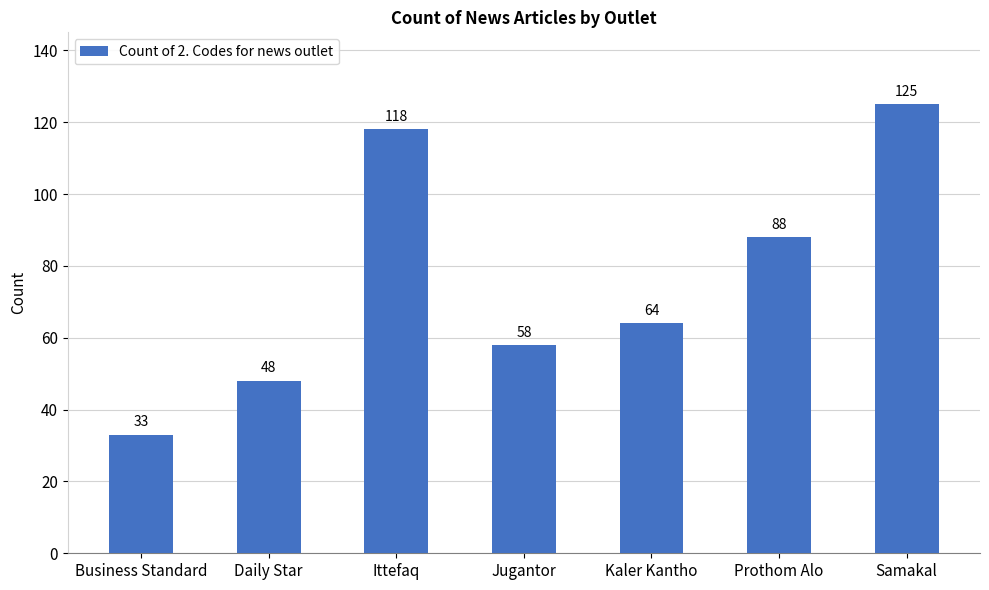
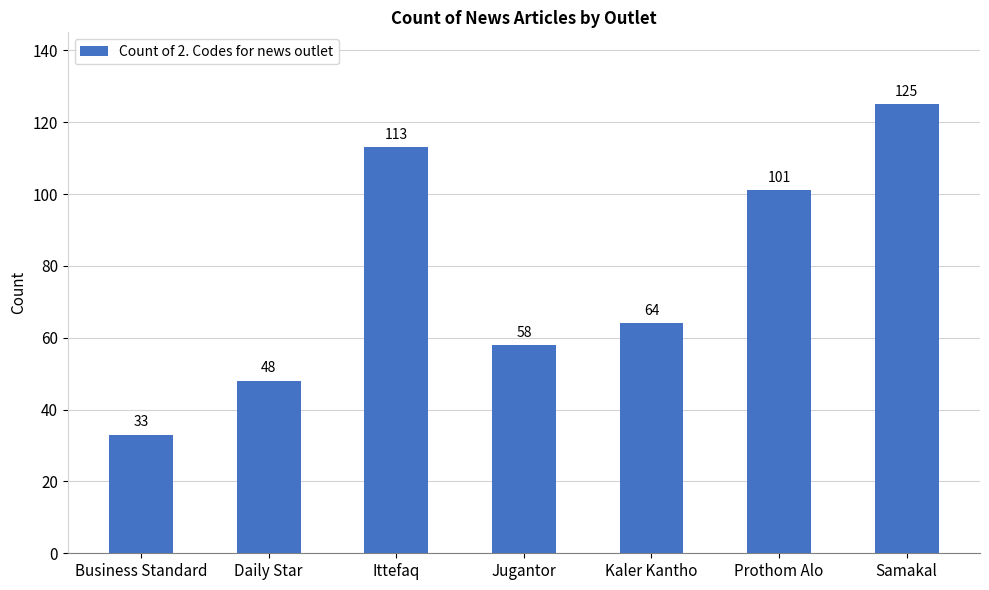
  {
    "Business Standard": 33,
    "Daily Star": 48,
-   "Ittefaq": 118,
+   "Ittefaq": 113,
    "Jugantor": 58,
    "Kaler Kantho": 64,
-   "Prothom Alo": 88,
+   "Prothom Alo": 101,
    "Samakal": 125
  }
